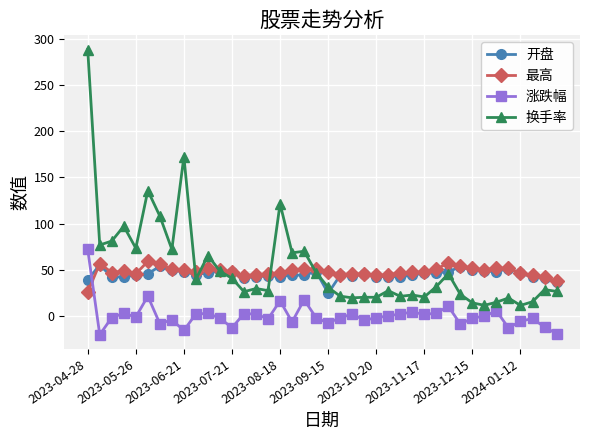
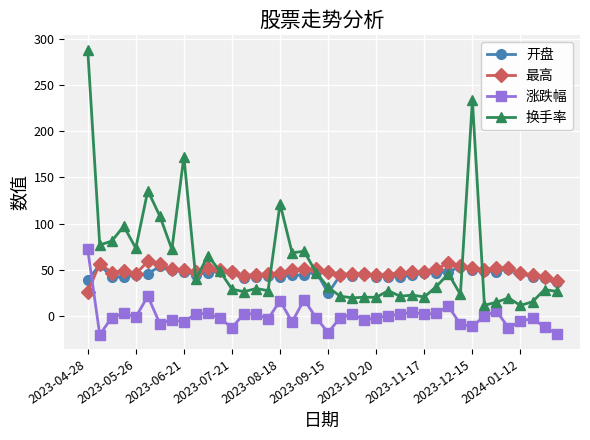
  {
    "开盘": {
      "2023-04-28": 40,
      "2023-08-18": 40,
      "2023-09-15": 30
    },
    "最高": {
      "2023-04-28": 30,
      "2023-08-18": 50,
      "2023-09-15": 50
    },
    "涨跌幅": {
      "2023-04-28": 70,
      "2023-05-26": 0,
-     "2023-06-21": -20,
+     "2023-06-21": -10,
      "2023-07-21": -10,
      "2023-08-18": 20,
-     "2023-09-15": -10,
+     "2023-09-15": -20,
      "2023-10-20": 0,
      "2023-11-17": 0,
-     "2023-12-15": 0,
+     "2023-12-15": -10,
      "2024-01-12": -10
    },
    "换手率": {
      "2023-04-28": 290,
      "2023-05-26": 70,
      "2023-06-21": 170,
-     "2023-07-21": 40,
+     "2023-07-21": 30,
      "2023-08-18": 120,
      "2023-09-15": 30,
      "2023-10-20": 20,
      "2023-11-17": 20,
-     "2023-12-15": 10,
+     "2023-12-15": 230,
      "2024-01-12": 10
    }
  }
